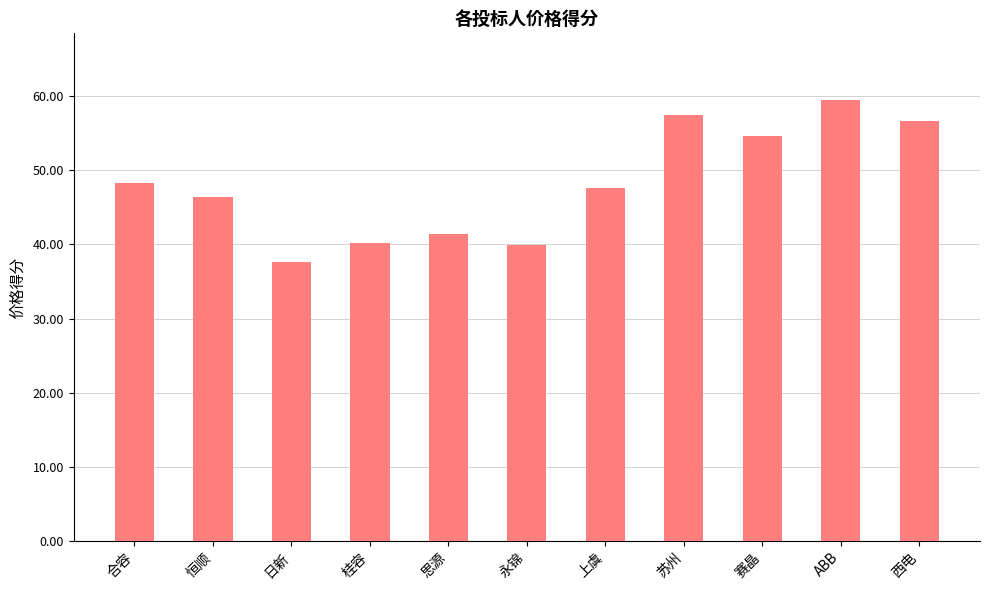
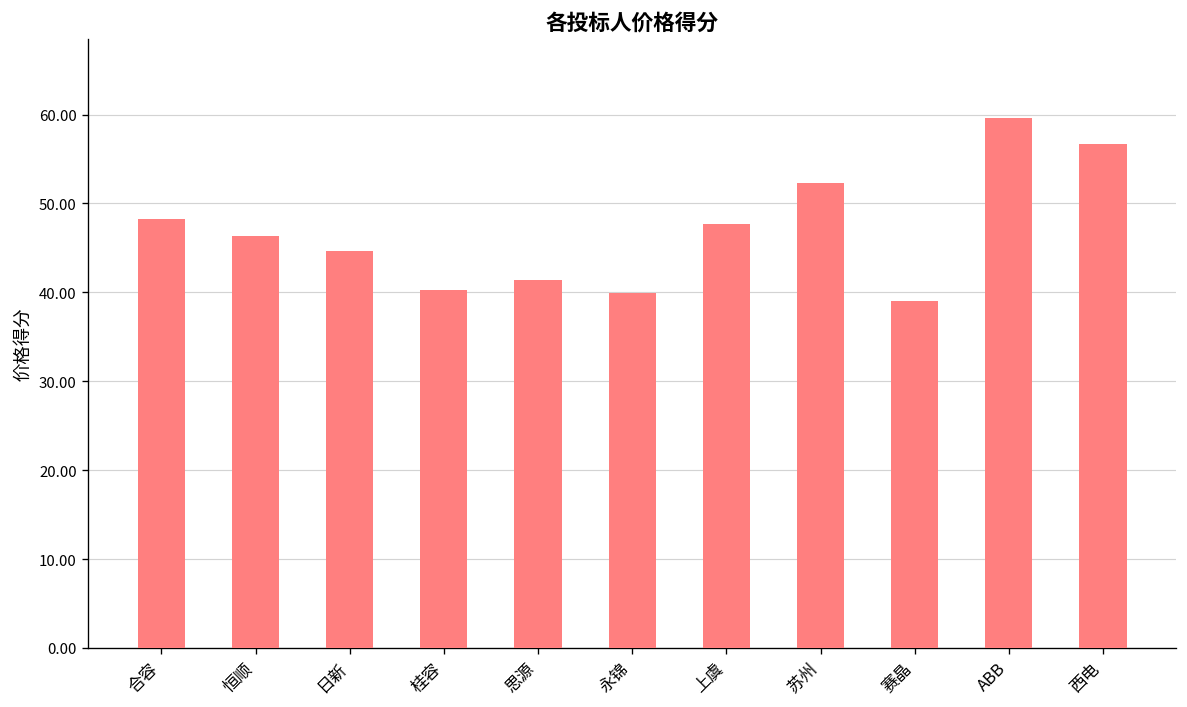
  {
    "合容": 48,
    "恒顺": 46,
-   "日新": 38,
+   "日新": 45,
    "桂容": 40,
    "思源": 41,
    "永锦": 40,
    "上虞": 48,
-   "苏州": 57,
-   "赛晶": 55,
+   "苏州": 52,
+   "赛晶": 39,
    "ABB": 60,
    "西电": 57
  }
